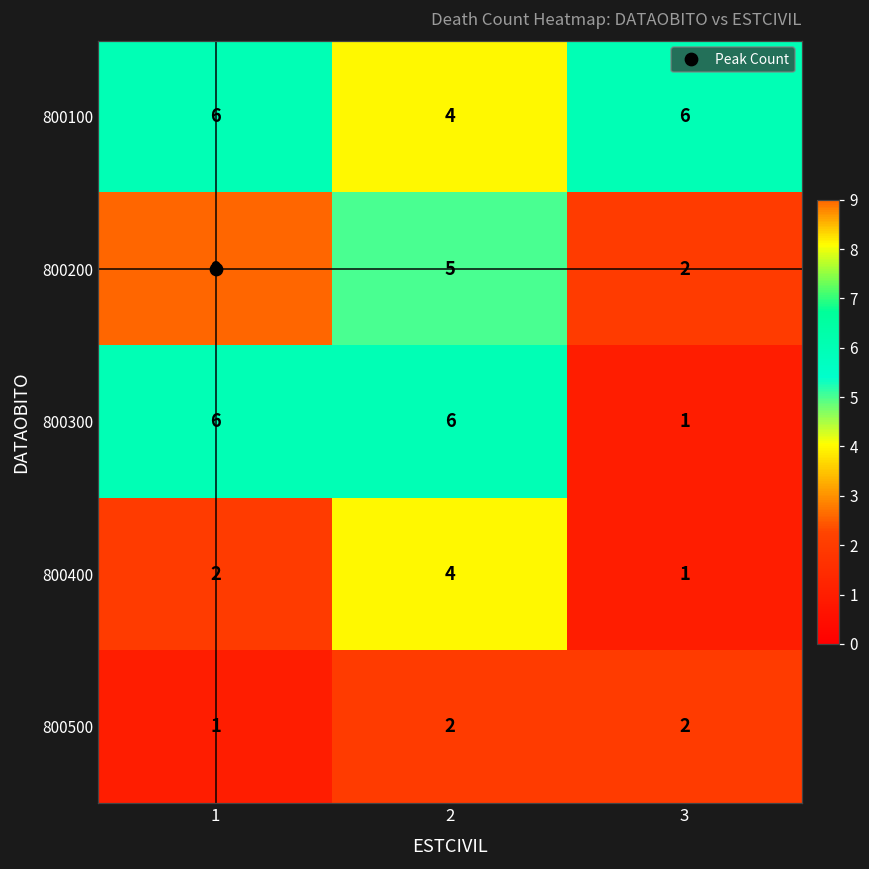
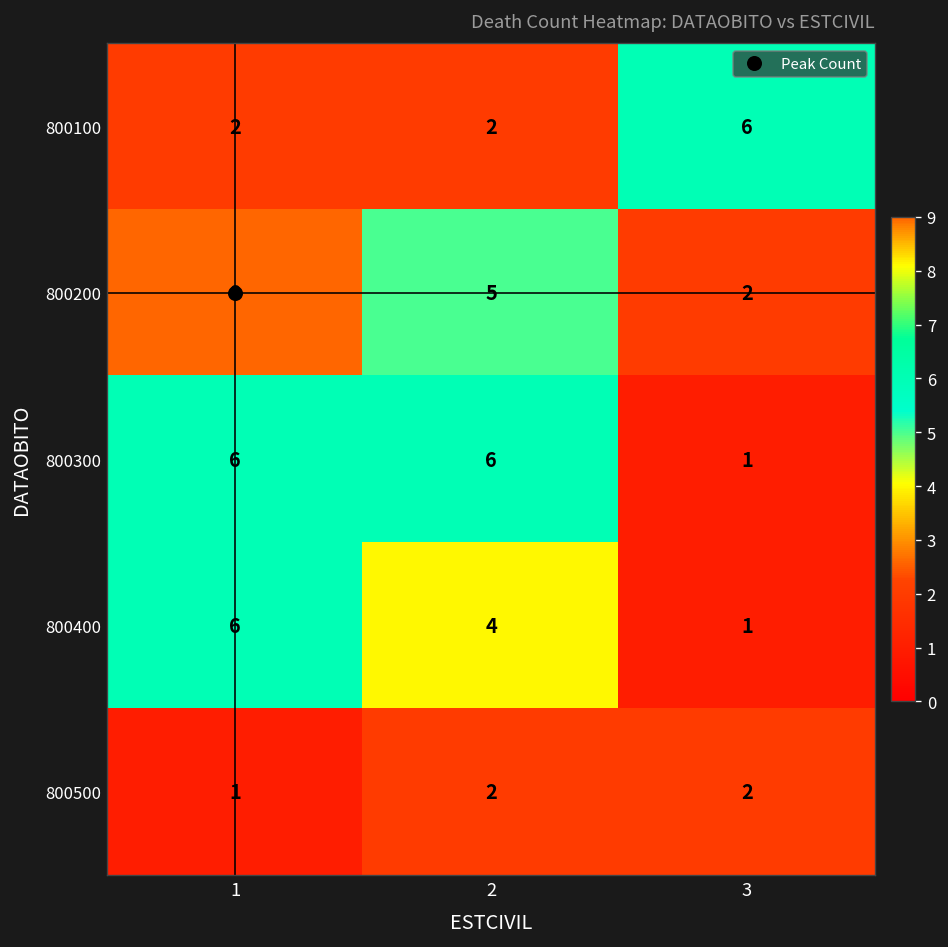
  {
    "800100": {
-     "1": 6,
-     "2": 4,
+     "1": 2,
+     "2": 2,
      "3": 6
    },
    "800200": {
      "2": 5,
      "3": 2
    },
    "800300": {
      "1": 6,
      "2": 6,
      "3": 1
    },
    "800400": {
-     "1": 2,
+     "1": 6,
      "2": 4,
      "3": 1
    },
    "800500": {
      "1": 1,
      "2": 2,
      "3": 2
    }
  }
